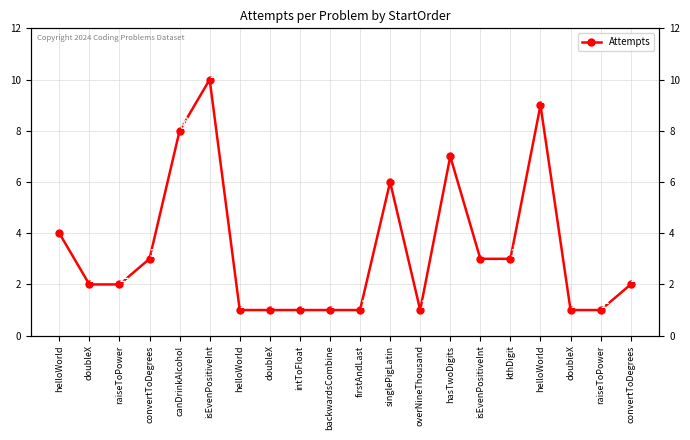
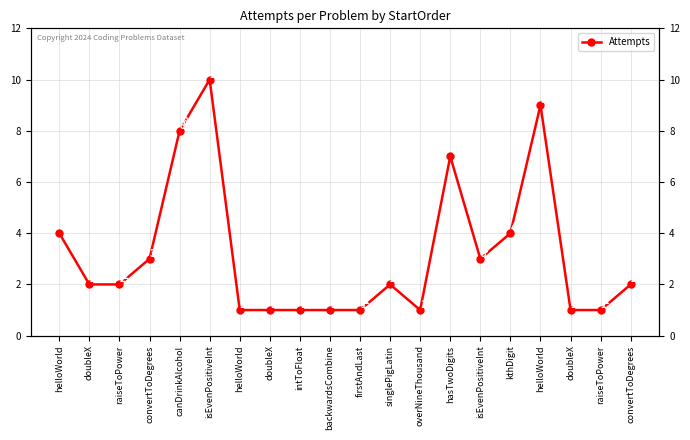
  {
    "canDrinkAlcohol": 8,
    "intToFloat": 1,
-   "singlePigLatin": 6,
+   "singlePigLatin": 2,
    "hasTwoDigits": 7,
-   "kthDigit": 3
+   "kthDigit": 4
  }
